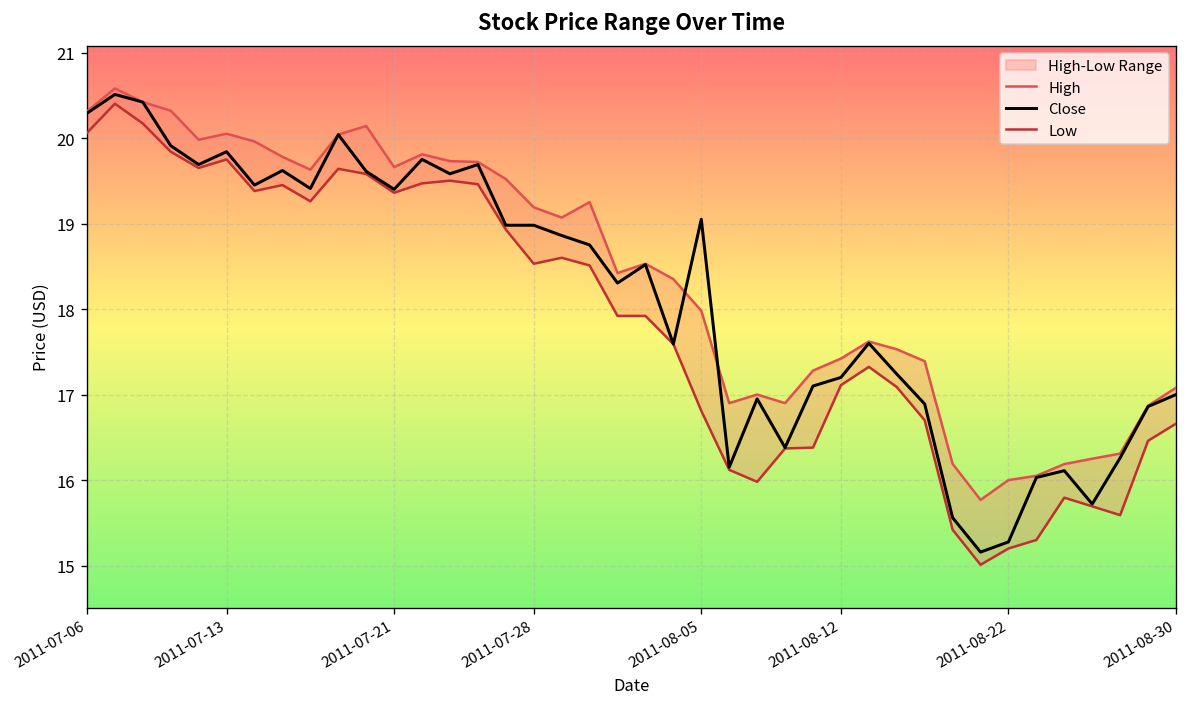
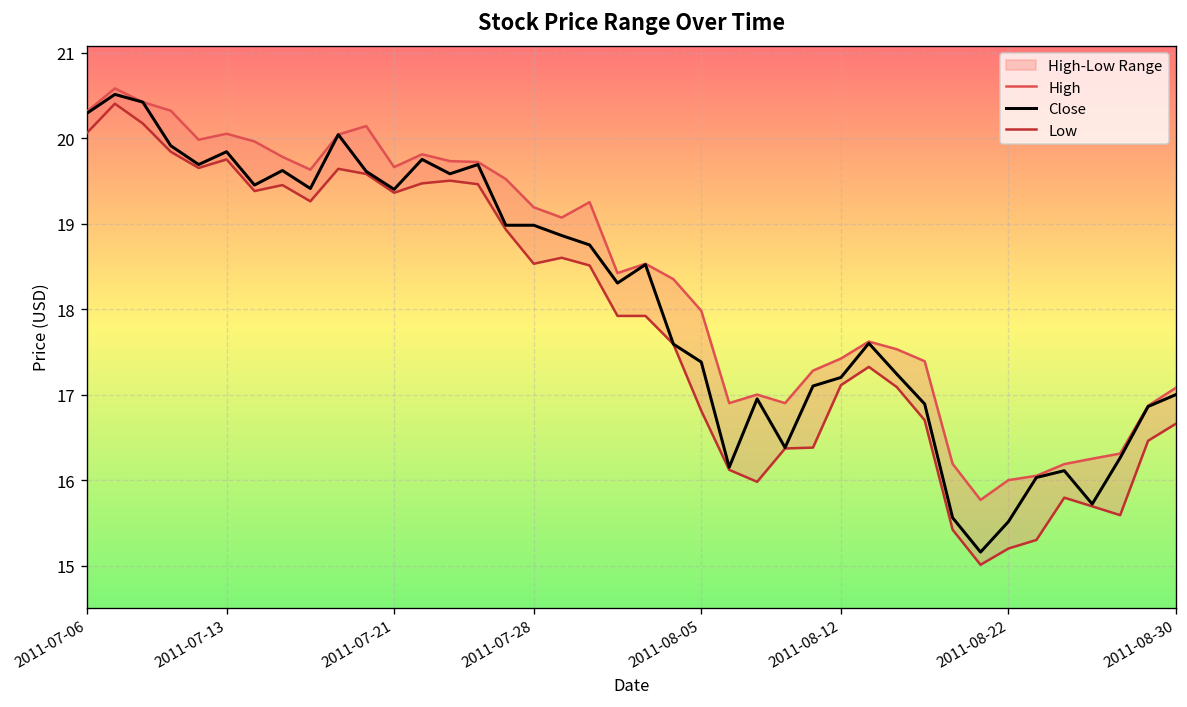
  {
    "High-Low Range": {
      "2011-07-13": 20.1,
      "2011-07-21": 19.7,
      "2011-07-28": 19.2,
      "2011-08-05": 18.0,
      "2011-08-12": 17.4,
      "2011-08-22": 16.0,
      "2011-08-30": 17.1
    },
    "Close": {
      "2011-07-13": 19.8,
      "2011-07-21": 19.4,
      "2011-07-28": 19.0,
-     "2011-08-05": 19.1,
+     "2011-08-05": 17.4,
      "2011-08-12": 17.2,
-     "2011-08-22": 15.3,
+     "2011-08-22": 15.5,
      "2011-08-30": 17.0
    },
    "Low": {
      "2011-07-06": 20.1,
      "2011-07-13": 19.8,
      "2011-07-21": 19.4,
      "2011-07-28": 18.5,
      "2011-08-05": 16.8,
      "2011-08-12": 17.1,
      "2011-08-22": 15.2,
      "2011-08-30": 16.7
    }
  }
